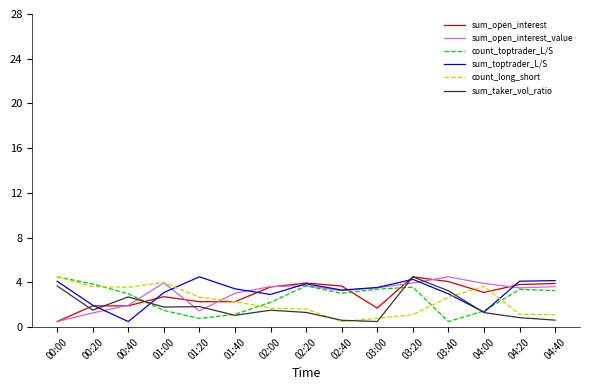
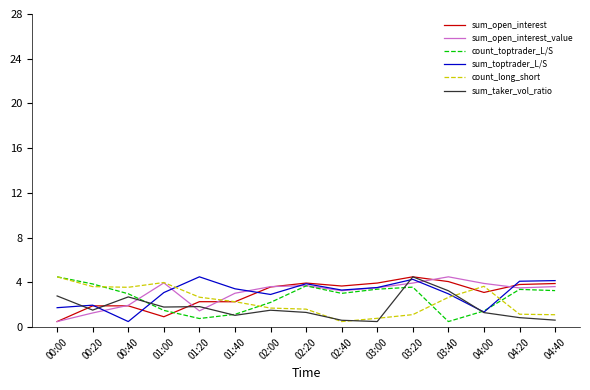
  {
    "sum_open_interest": {
-     "01:00": 2.7,
+     "01:00": 0.9,
      "01:20": 2.3,
      "02:40": 3.7,
-     "03:00": 1.7,
+     "03:00": 3.9,
      "03:40": 4.1,
      "04:00": 3.1,
      "04:20": 3.8,
      "04:40": 3.9
    },
    "sum_open_interest_value": {
      "00:20": 1.3,
      "01:20": 1.5,
      "01:40": 3.0,
      "03:20": 3.9,
      "03:40": 4.5,
      "04:00": 3.9,
      "04:40": 3.6
    },
    "count_toptrader_L/S": {
      "00:20": 3.9,
      "00:40": 3.0,
      "01:00": 1.5,
      "01:20": 0.8,
      "02:00": 2.2,
      "02:40": 3.0,
      "03:20": 3.6,
      "03:40": 0.5,
      "04:40": 3.3
    },
    "sum_toptrader_L/S": {
-     "00:00": 4.1,
+     "00:00": 1.7,
      "00:40": 0.5,
      "01:00": 3.1,
      "01:20": 4.5,
      "01:40": 3.4,
      "02:00": 2.9,
      "03:40": 3.0,
      "04:20": 4.1,
      "04:40": 4.2
    },
    "count_long_short": {
      "00:20": 3.6,
      "00:40": 3.6,
      "01:20": 2.7,
      "02:20": 1.6,
      "03:00": 0.8,
      "03:20": 1.1,
      "03:40": 2.7,
      "04:00": 3.7,
      "04:20": 1.2,
      "04:40": 1.1
    },
    "sum_taker_vol_ratio": {
-     "00:00": 3.7,
+     "00:00": 2.8,
      "00:20": 1.5,
      "00:40": 2.7,
      "01:00": 1.8,
      "01:20": 1.8,
      "02:20": 1.3,
      "03:00": 0.5,
      "03:40": 3.3,
      "04:20": 0.9,
      "04:40": 0.6
    }
  }
